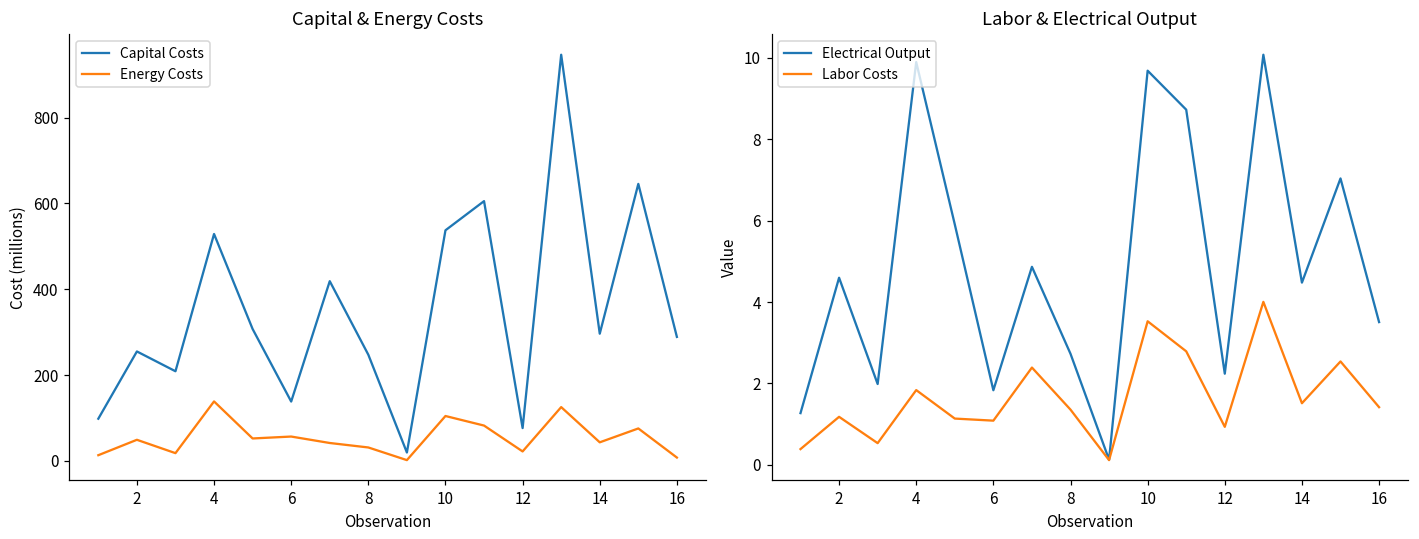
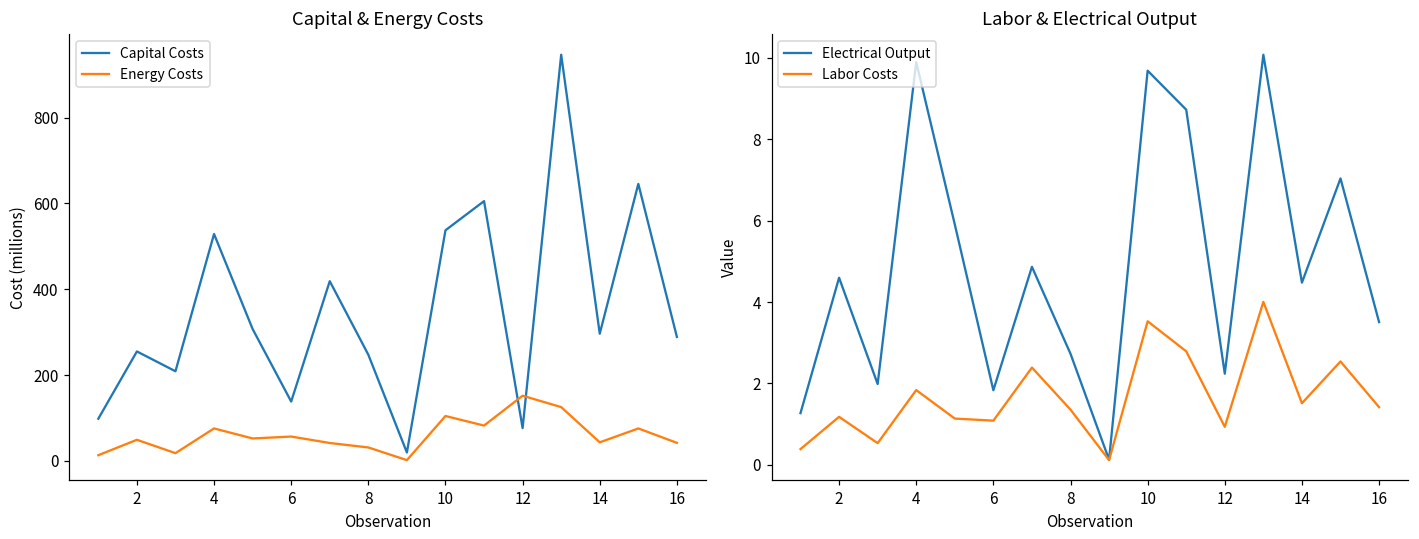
  {
    "Capital & Energy Costs": {
      "Capital Costs": {
        "2": 260,
        "4": 530,
        "6": 140,
        "8": 250,
        "10": 540,
        "12": 80,
        "14": 300,
        "16": 290
      },
      "Energy Costs": {
        "2": 50,
-       "4": 140,
+       "4": 80,
        "6": 60,
        "8": 30,
        "10": 100,
-       "12": 20,
+       "12": 150,
        "14": 40,
-       "16": 10
+       "16": 40
      }
    },
    "Labor & Electrical Output": {
      "Electrical Output": {
        "2": 4.6,
        "6": 1.8,
        "8": 2.7,
        "10": 9.7,
        "12": 2.2,
        "14": 4.5,
        "16": 3.5
      },
      "Labor Costs": {
        "2": 1.2,
        "4": 1.8,
        "6": 1.1,
        "8": 1.4,
        "10": 3.5,
        "12": 0.9,
        "14": 1.5,
        "16": 1.4
      }
    }
  }
